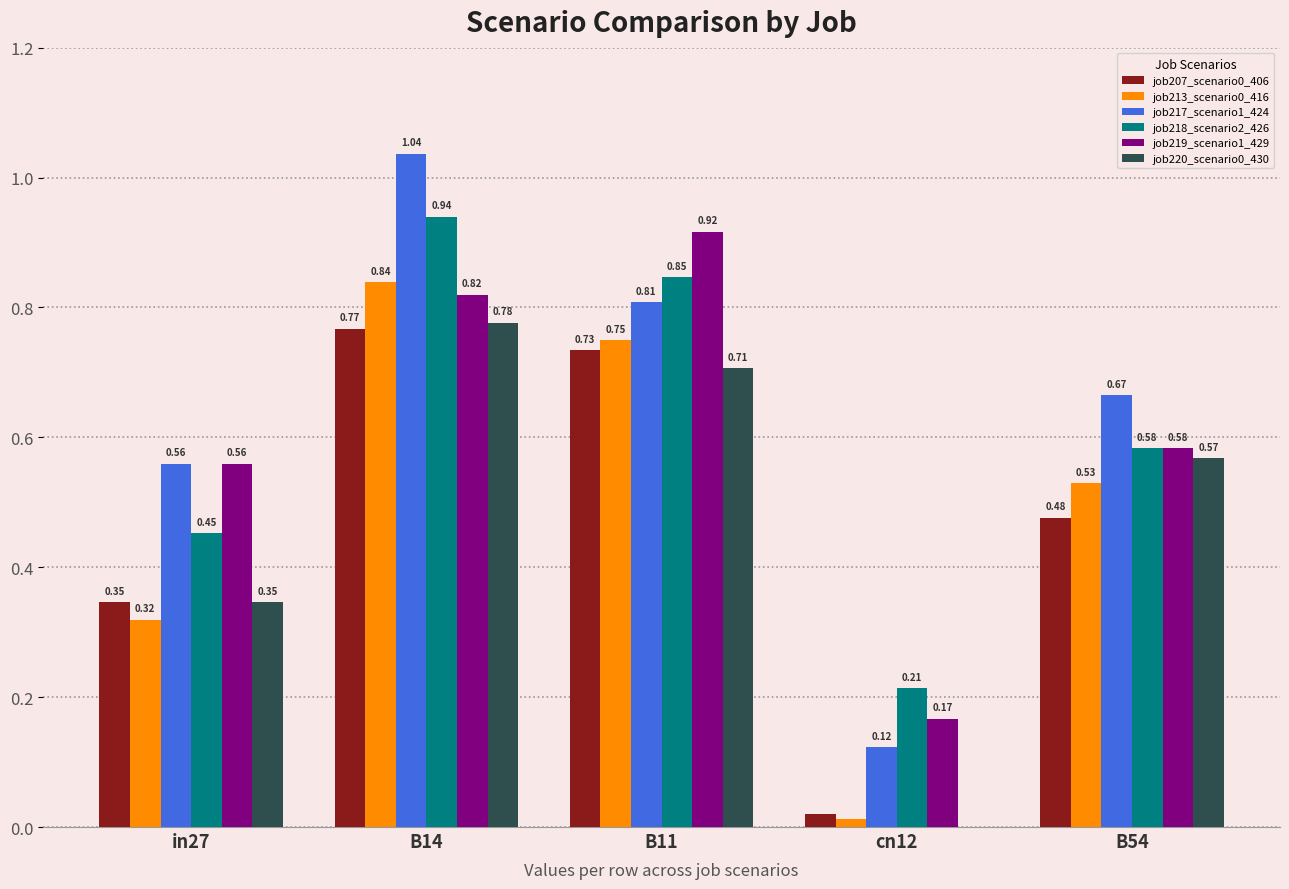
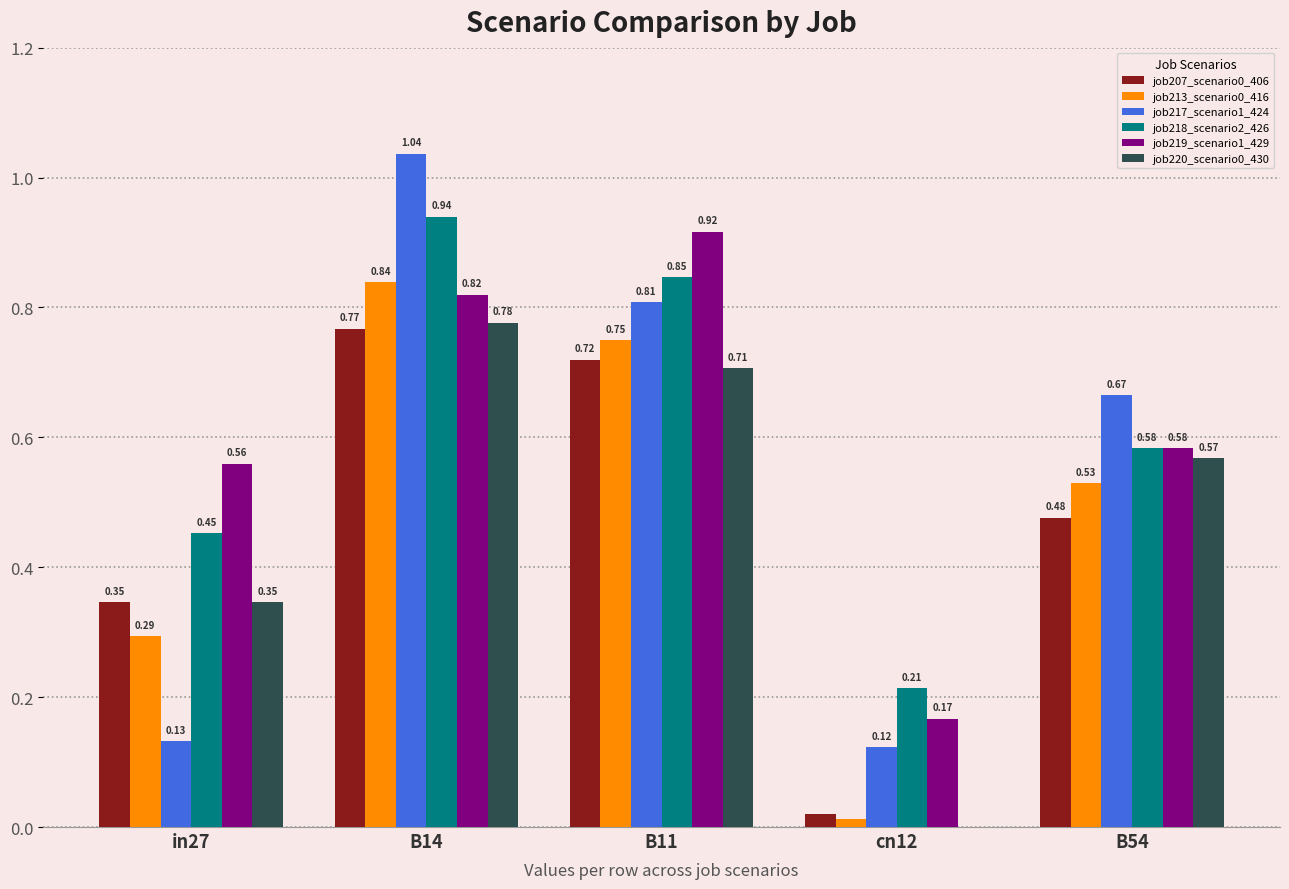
  {
    "job207_scenario0_406": {
      "in27": 0.35,
      "B14": 0.77,
-     "B11": 0.73,
+     "B11": 0.72,
      "B54": 0.48
    },
    "job213_scenario0_416": {
-     "in27": 0.32,
+     "in27": 0.29,
      "B14": 0.84,
      "B11": 0.75,
      "B54": 0.53
    },
    "job217_scenario1_424": {
-     "in27": 0.56,
+     "in27": 0.13,
      "B14": 1.04,
      "B11": 0.81,
      "cn12": 0.12,
      "B54": 0.67
    },
    "job218_scenario2_426": {
      "in27": 0.45,
      "B14": 0.94,
      "B11": 0.85,
      "cn12": 0.21,
      "B54": 0.58
    },
    "job219_scenario1_429": {
      "in27": 0.56,
      "B14": 0.82,
      "B11": 0.92,
      "cn12": 0.17,
      "B54": 0.58
    },
    "job220_scenario0_430": {
      "in27": 0.35,
      "B14": 0.78,
      "B11": 0.71,
      "B54": 0.57
    }
  }
